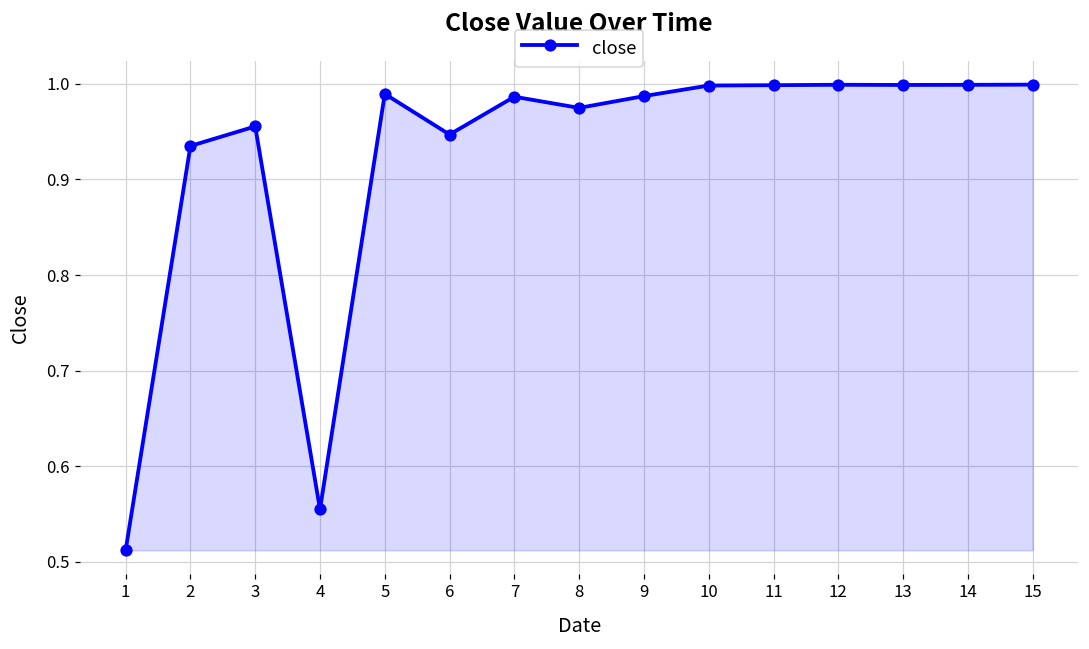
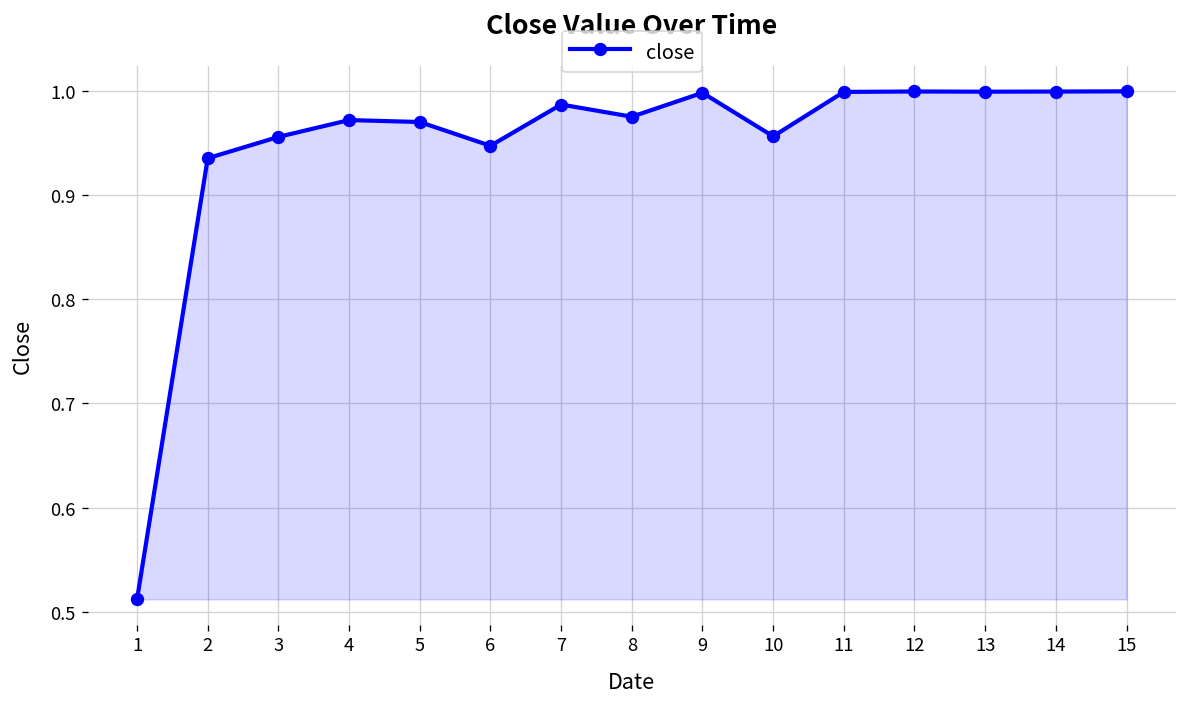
  {
    "1": 0.51,
    "2": 0.94,
    "3": 0.96,
-   "4": 0.55,
-   "5": 0.99,
+   "4": 0.97,
+   "5": 0.97,
    "6": 0.95,
    "7": 0.99,
    "8": 0.97,
-   "9": 0.99,
-   "10": 1.00,
+   "9": 1.00,
+   "10": 0.96,
    "11": 1.00,
    "12": 1.00,
    "13": 1.00,
    "14": 1.00,
    "15": 1.00
  }
